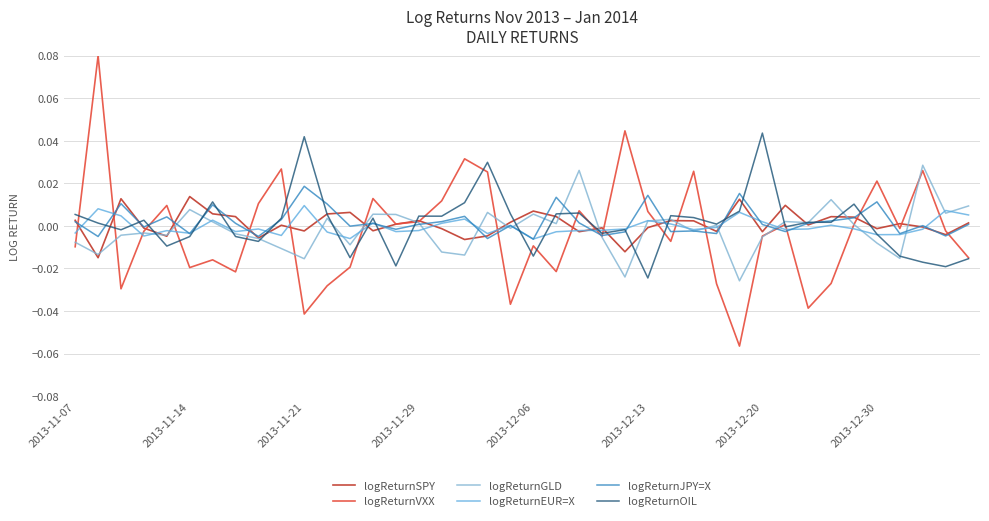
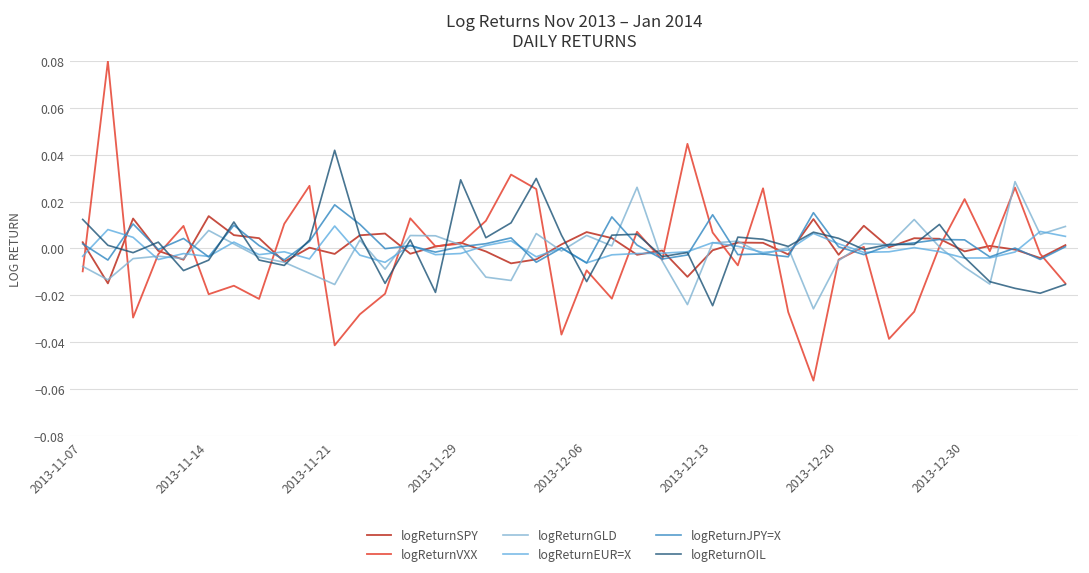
  {
    "logReturnJPY=X": {
      "2013-11-21": 0.019,
      "2013-12-13": 0.014,
      "2013-12-20": 0.001,
-     "2013-12-30": 0.011
+     "2013-12-30": 0.004
    },
    "logReturnOIL": {
-     "2013-11-07": 0.005,
+     "2013-11-07": 0.012,
      "2013-11-14": -0.005,
      "2013-11-21": 0.042,
-     "2013-11-29": 0.005,
+     "2013-11-29": 0.029,
      "2013-12-06": -0.014,
      "2013-12-13": -0.024,
-     "2013-12-20": 0.044
+     "2013-12-20": 0.004
    }
  }
